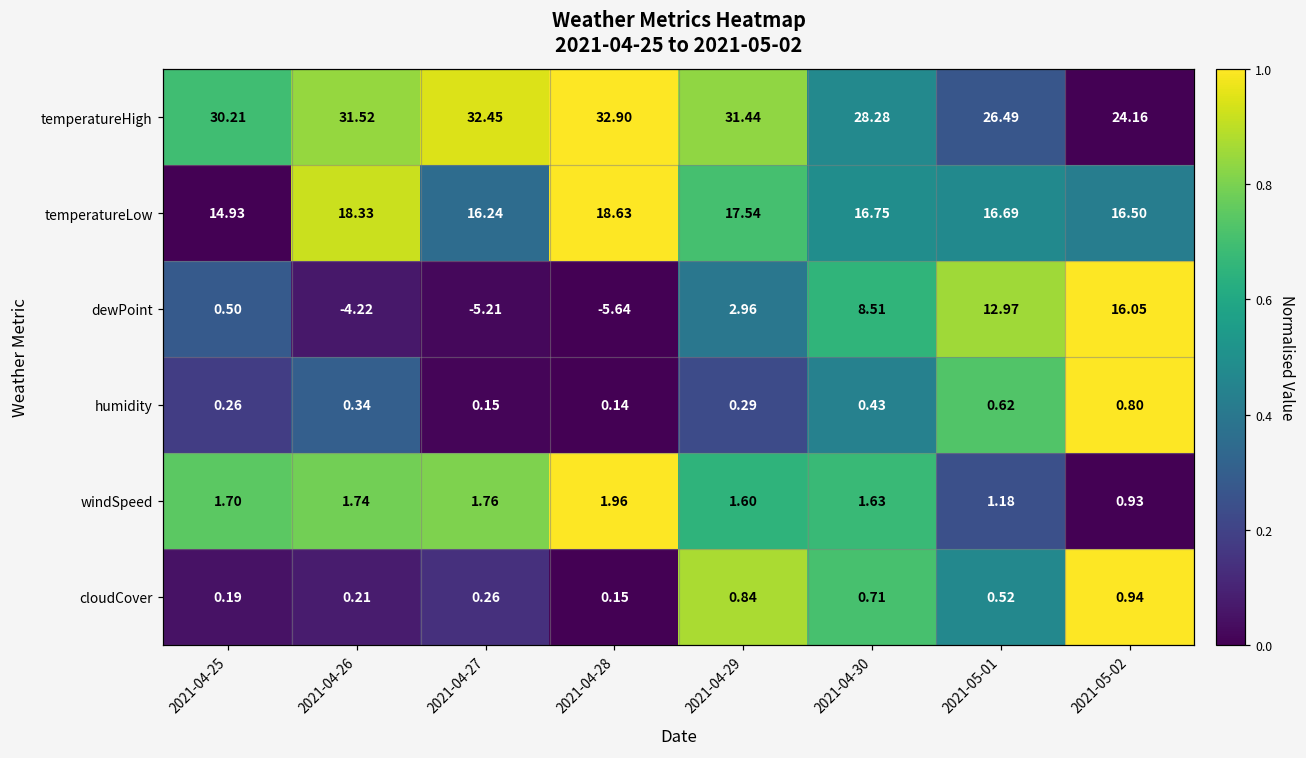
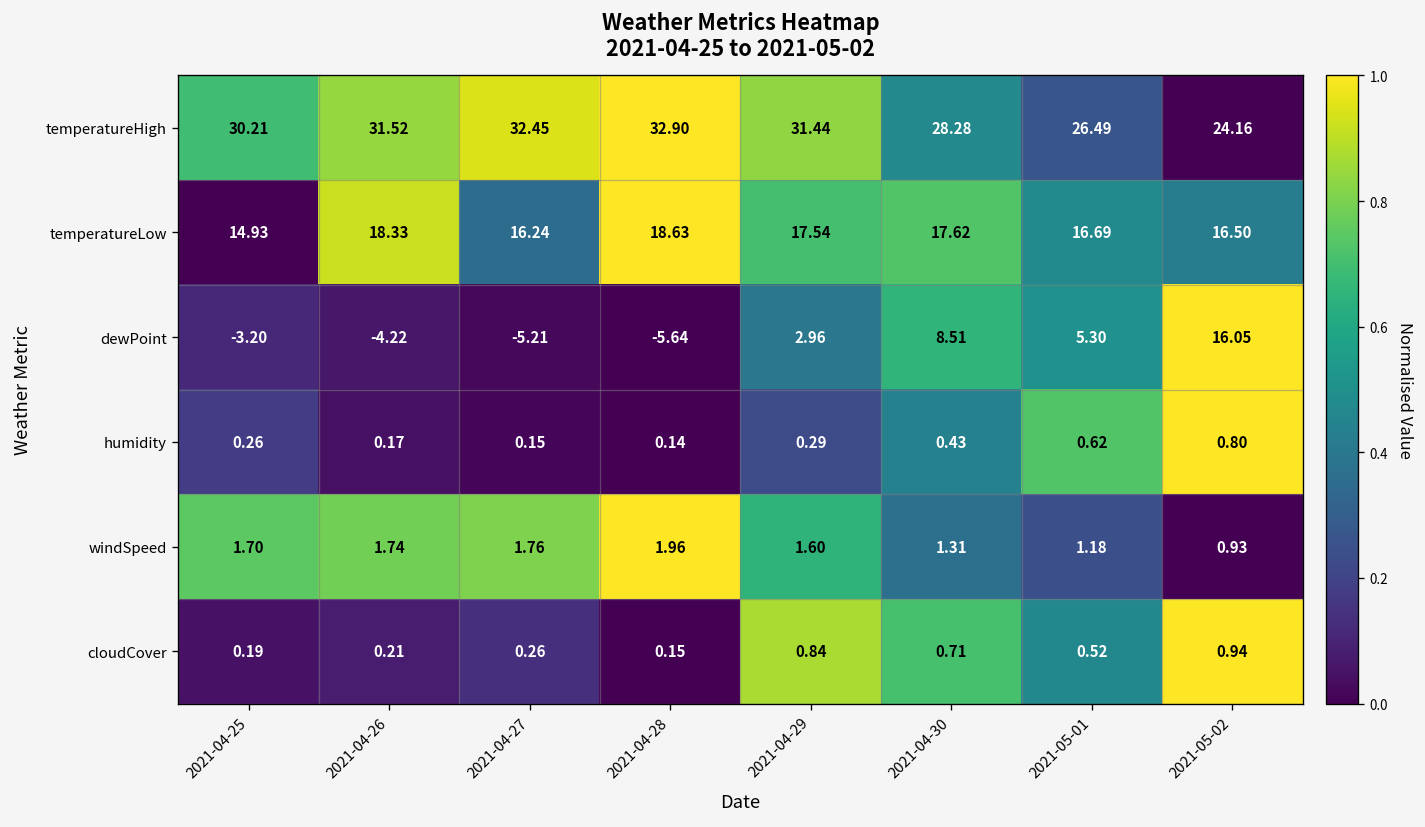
  {
    "temperatureHigh": {
      "2021-04-25": 30.21,
      "2021-04-26": 31.52,
      "2021-04-27": 32.45,
      "2021-04-28": 32.90,
      "2021-04-29": 31.44,
      "2021-04-30": 28.28,
      "2021-05-01": 26.49,
      "2021-05-02": 24.16
    },
    "temperatureLow": {
      "2021-04-25": 14.93,
      "2021-04-26": 18.33,
      "2021-04-27": 16.24,
      "2021-04-28": 18.63,
      "2021-04-29": 17.54,
-     "2021-04-30": 16.75,
+     "2021-04-30": 17.62,
      "2021-05-01": 16.69,
      "2021-05-02": 16.50
    },
    "dewPoint": {
-     "2021-04-25": 0.50,
+     "2021-04-25": -3.20,
      "2021-04-26": -4.22,
      "2021-04-27": -5.21,
      "2021-04-28": -5.64,
      "2021-04-29": 2.96,
      "2021-04-30": 8.51,
-     "2021-05-01": 12.97,
+     "2021-05-01": 5.30,
      "2021-05-02": 16.05
    },
    "humidity": {
      "2021-04-25": 0.26,
-     "2021-04-26": 0.34,
+     "2021-04-26": 0.17,
      "2021-04-27": 0.15,
      "2021-04-28": 0.14,
      "2021-04-29": 0.29,
      "2021-04-30": 0.43,
      "2021-05-01": 0.62,
      "2021-05-02": 0.80
    },
    "windSpeed": {
      "2021-04-25": 1.70,
      "2021-04-26": 1.74,
      "2021-04-27": 1.76,
      "2021-04-28": 1.96,
      "2021-04-29": 1.60,
-     "2021-04-30": 1.63,
+     "2021-04-30": 1.31,
      "2021-05-01": 1.18,
      "2021-05-02": 0.93
    },
    "cloudCover": {
      "2021-04-25": 0.19,
      "2021-04-26": 0.21,
      "2021-04-27": 0.26,
      "2021-04-28": 0.15,
      "2021-04-29": 0.84,
      "2021-04-30": 0.71,
      "2021-05-01": 0.52,
      "2021-05-02": 0.94
    }
  }
